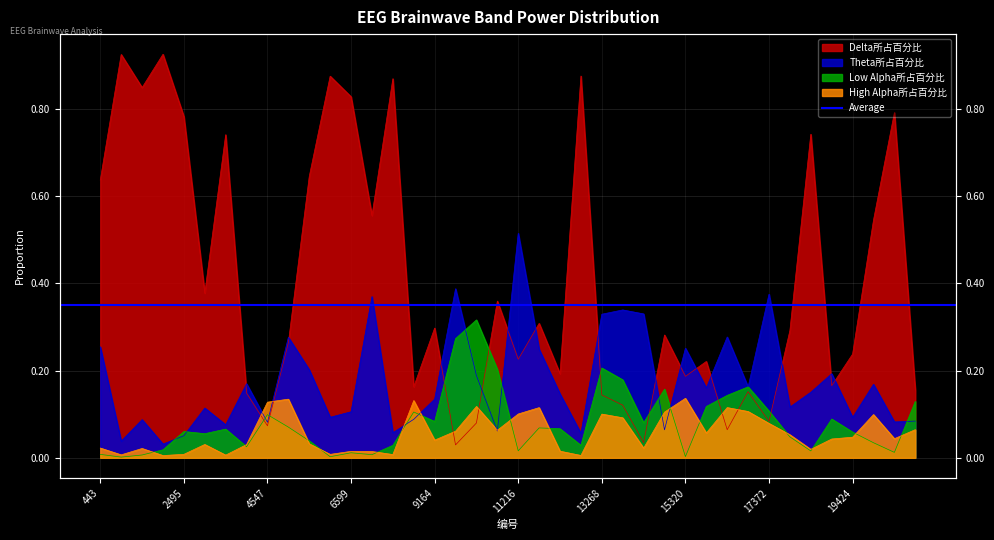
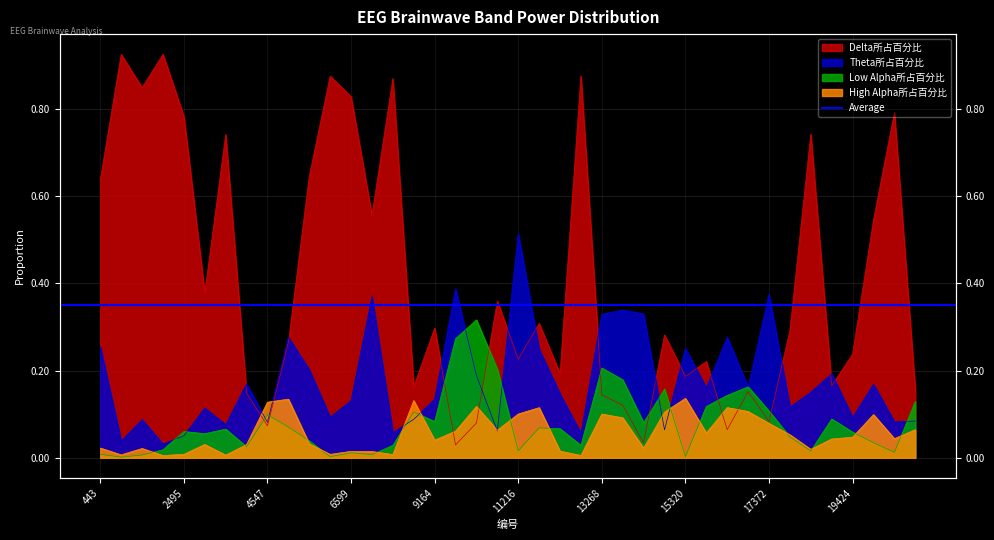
  {
    "Delta所占百分比": {
      "443": 0.64,
      "2495": 0.78,
      "4547": 0.07,
      "6599": 0.83,
      "9164": 0.30,
      "11216": 0.23,
      "13268": 0.14,
      "15320": 0.19,
      "19424": 0.24
    },
    "Theta所占百分比": {
      "443": 0.25,
      "2495": 0.05,
      "4547": 0.08,
-     "6599": 0.11,
+     "6599": 0.13,
      "9164": 0.13,
      "11216": 0.51,
      "13268": 0.33,
      "15320": 0.25,
      "17372": 0.37,
      "19424": 0.09
    },
    "Low Alpha所占百分比": {
      "443": 0.01,
      "2495": 0.06,
      "4547": 0.10,
      "9164": 0.08,
      "11216": 0.02,
      "13268": 0.21,
      "15320": 0.00,
      "17372": 0.11,
      "19424": 0.06
    },
    "High Alpha所占百分比": {
      "443": 0.02,
      "2495": 0.01,
      "4547": 0.13,
      "9164": 0.04,
      "11216": 0.10,
      "13268": 0.10,
      "15320": 0.14,
      "19424": 0.05
    }
  }
